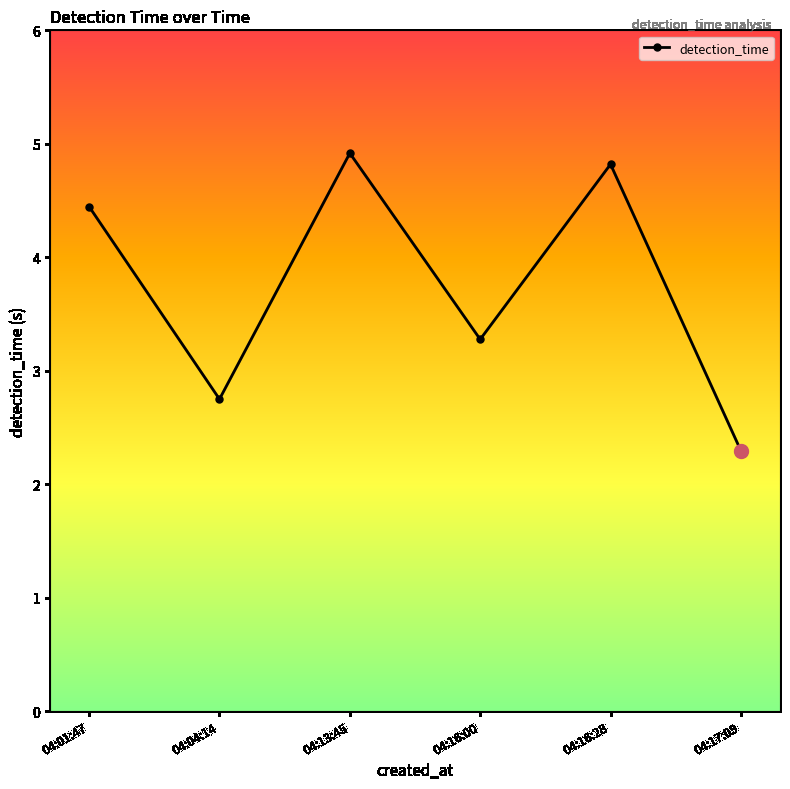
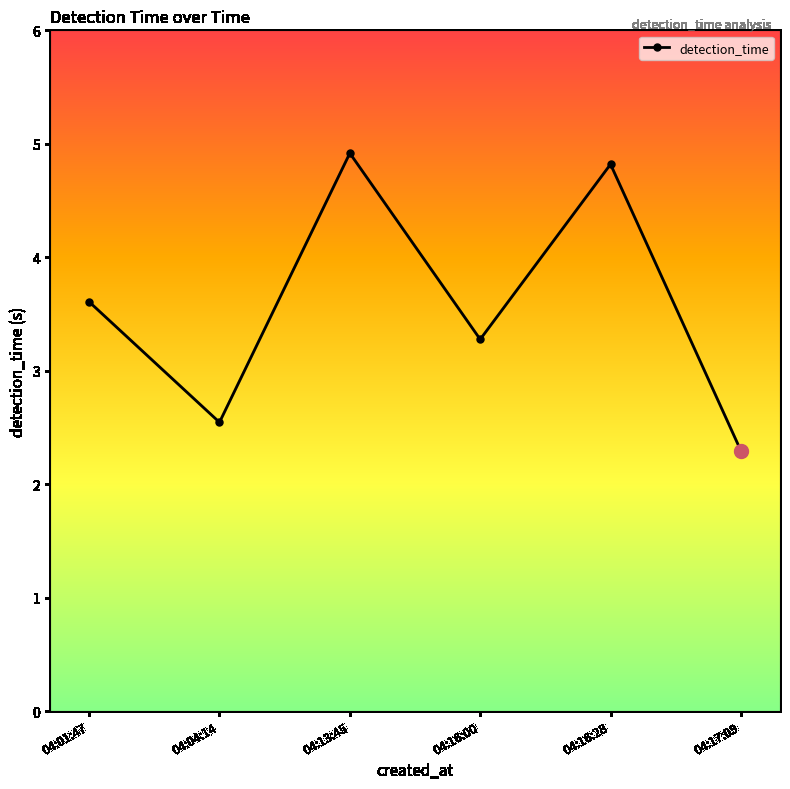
  {
    "detection_time": {
-     "04:01:47": 4.45,
-     "04:04:14": 2.75,
+     "04:01:47": 3.61,
+     "04:04:14": 2.55,
      "04:13:45": 4.92,
      "04:16:00": 3.28,
      "04:16:28": 4.82
    }
  }
